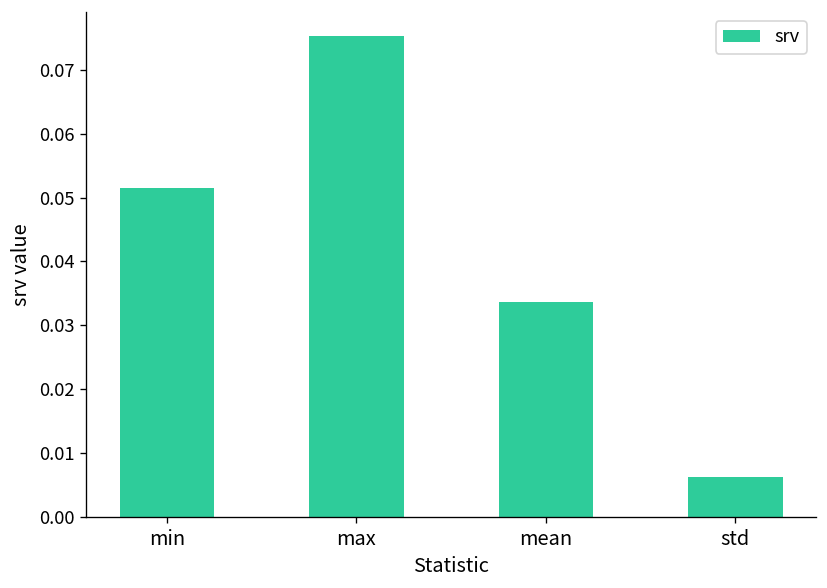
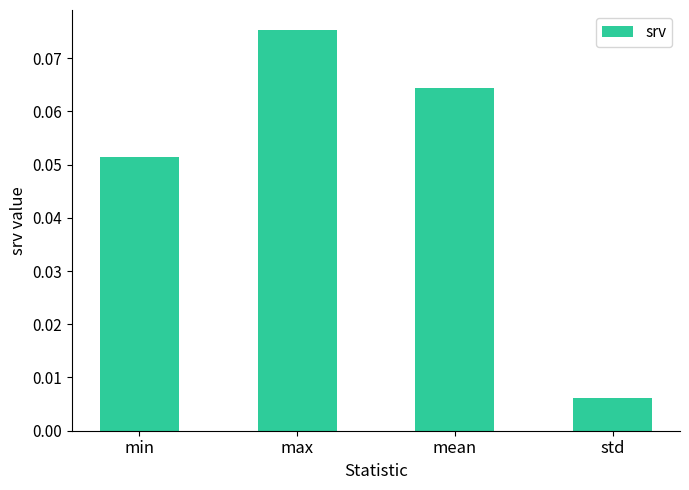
  {
    "min": 0.051,
    "max": 0.075,
-   "mean": 0.034,
+   "mean": 0.064,
    "std": 0.006
  }
